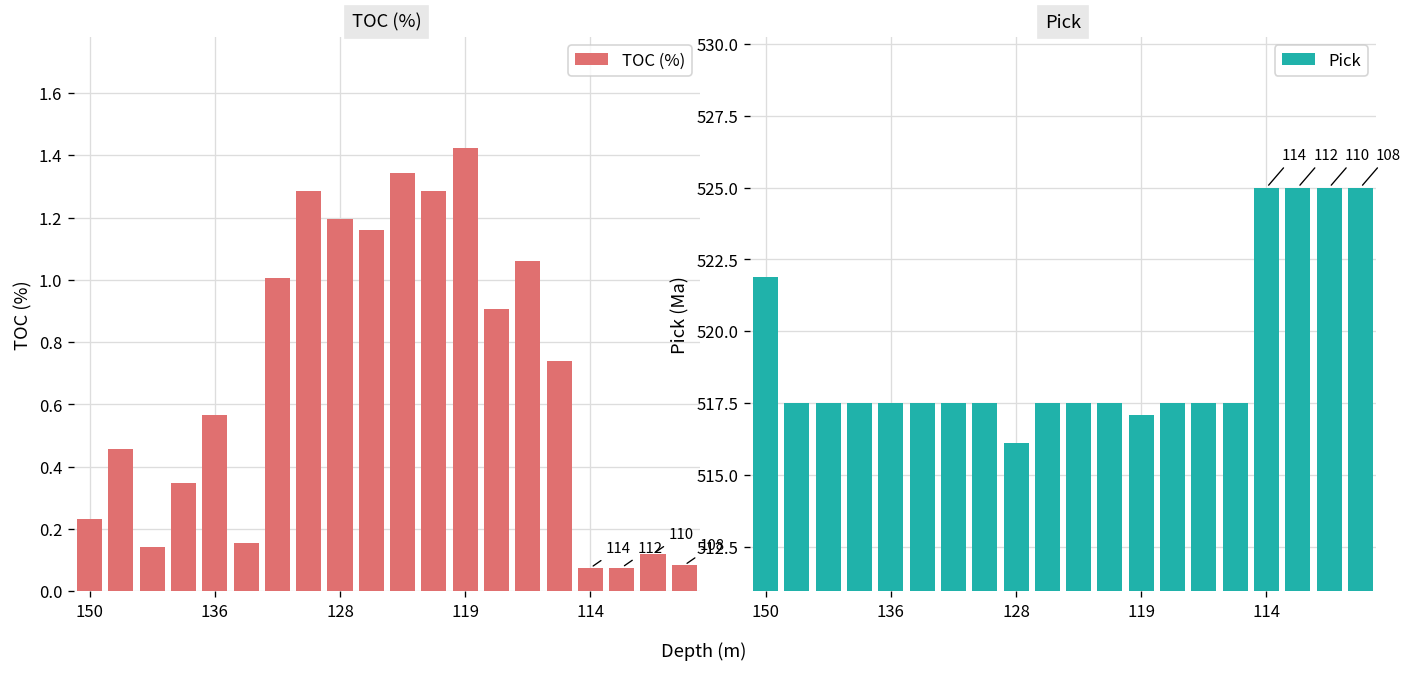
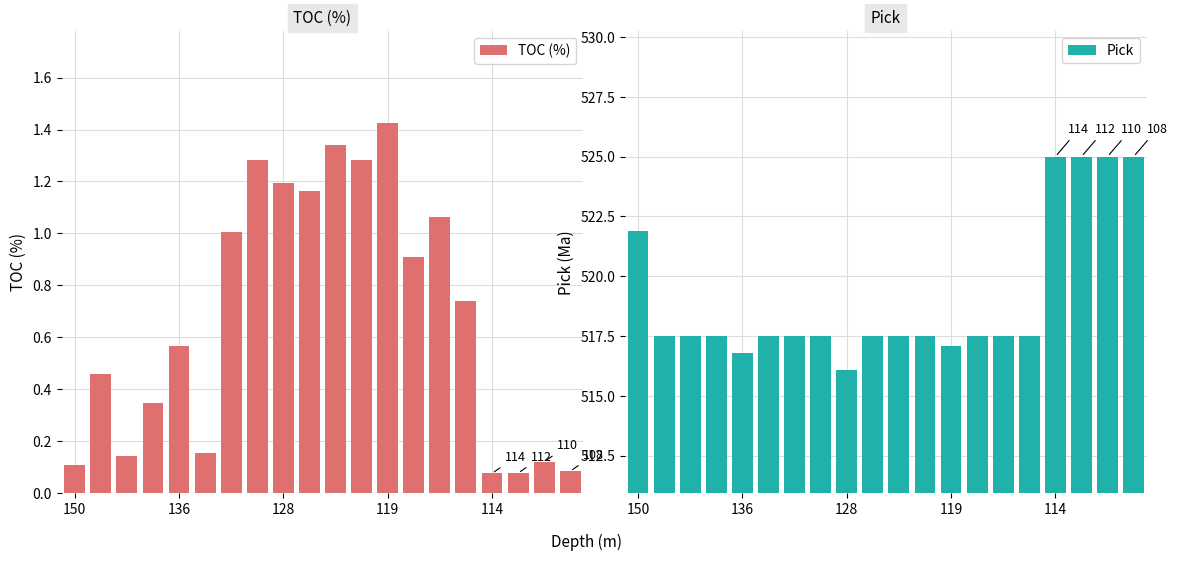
  {
    "TOC (%)": {
-     "150": 0.23,
+     "150": 0.11,
      "136": 0.57,
      "128": 1.20,
      "119": 1.42,
      "114": 0.08
    },
    "Pick": {
      "150": 521.9,
-     "136": 517.5,
+     "136": 516.8,
      "128": 516.1,
      "119": 517.1,
      "114": 525.0
    }
  }
